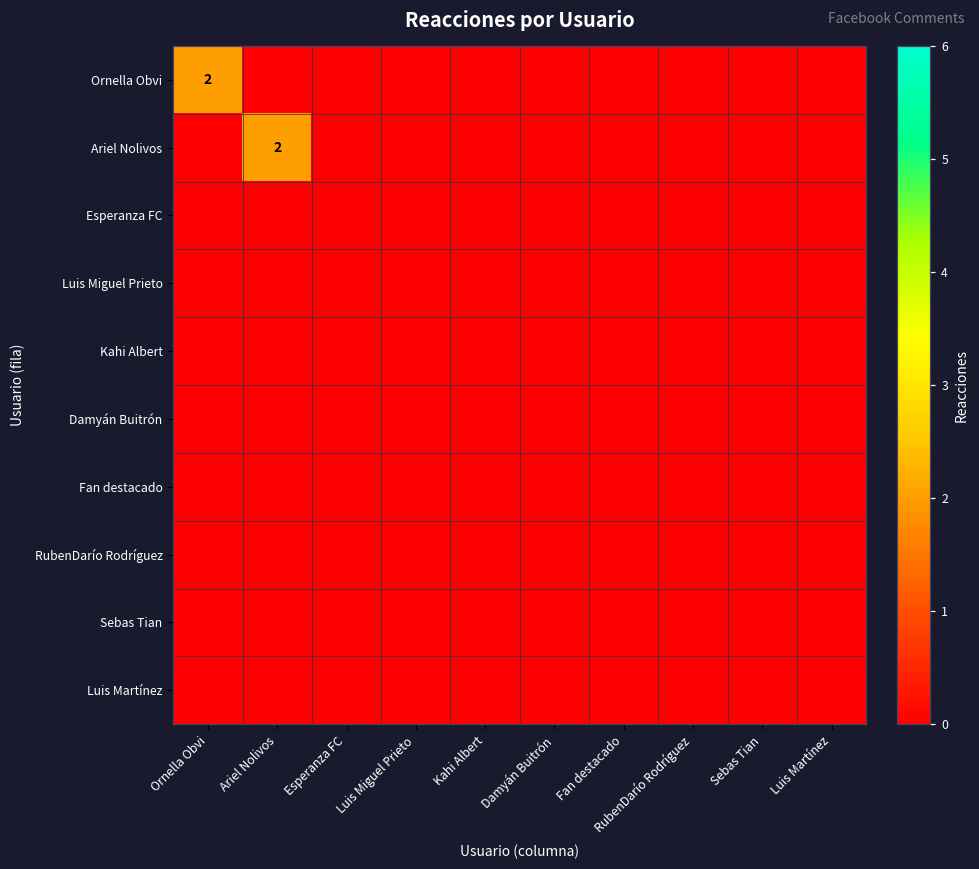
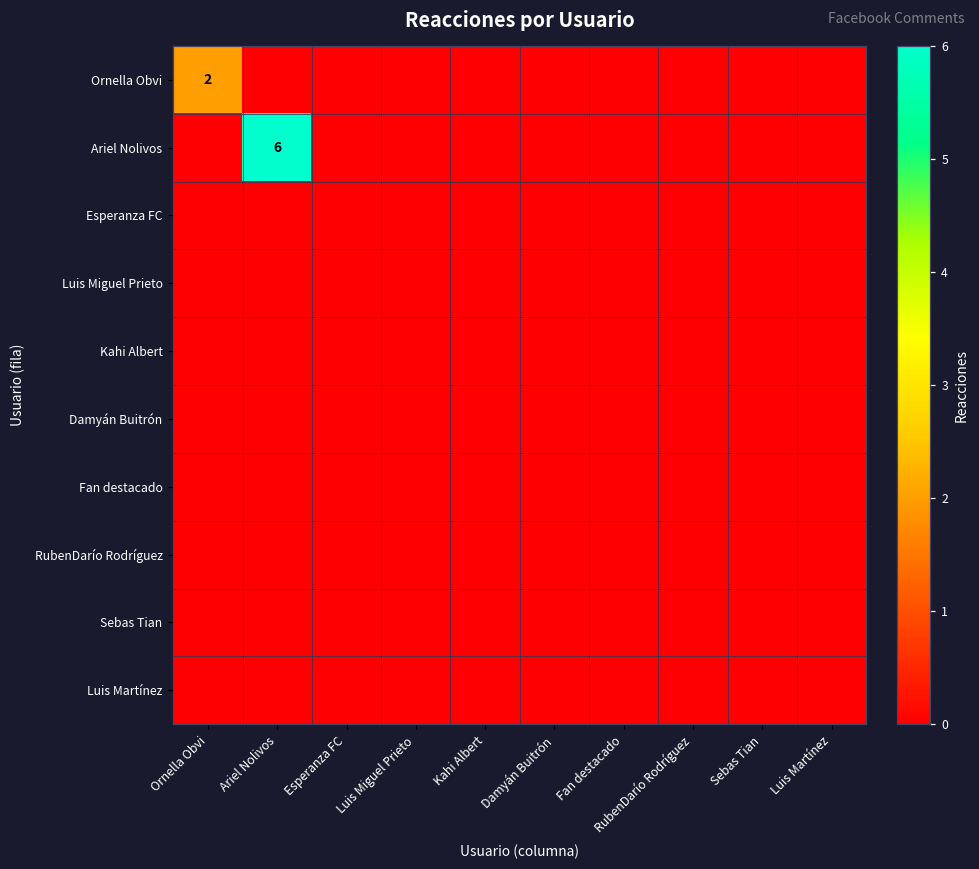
  {
    "Ornella Obvi": {
      "Ornella Obvi": 2
    },
    "Ariel Nolivos": {
-     "Ariel Nolivos": 2
+     "Ariel Nolivos": 6
    }
  }
